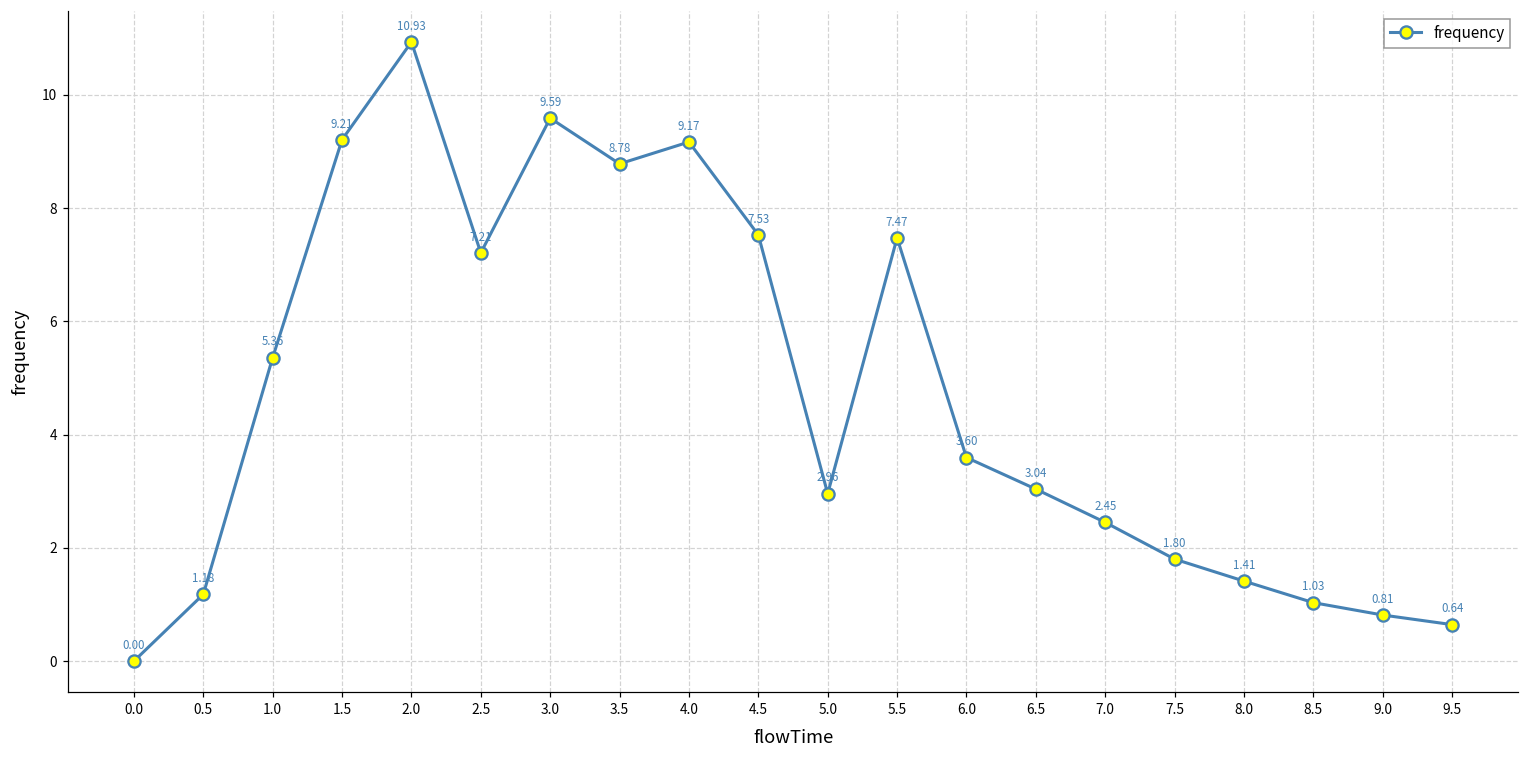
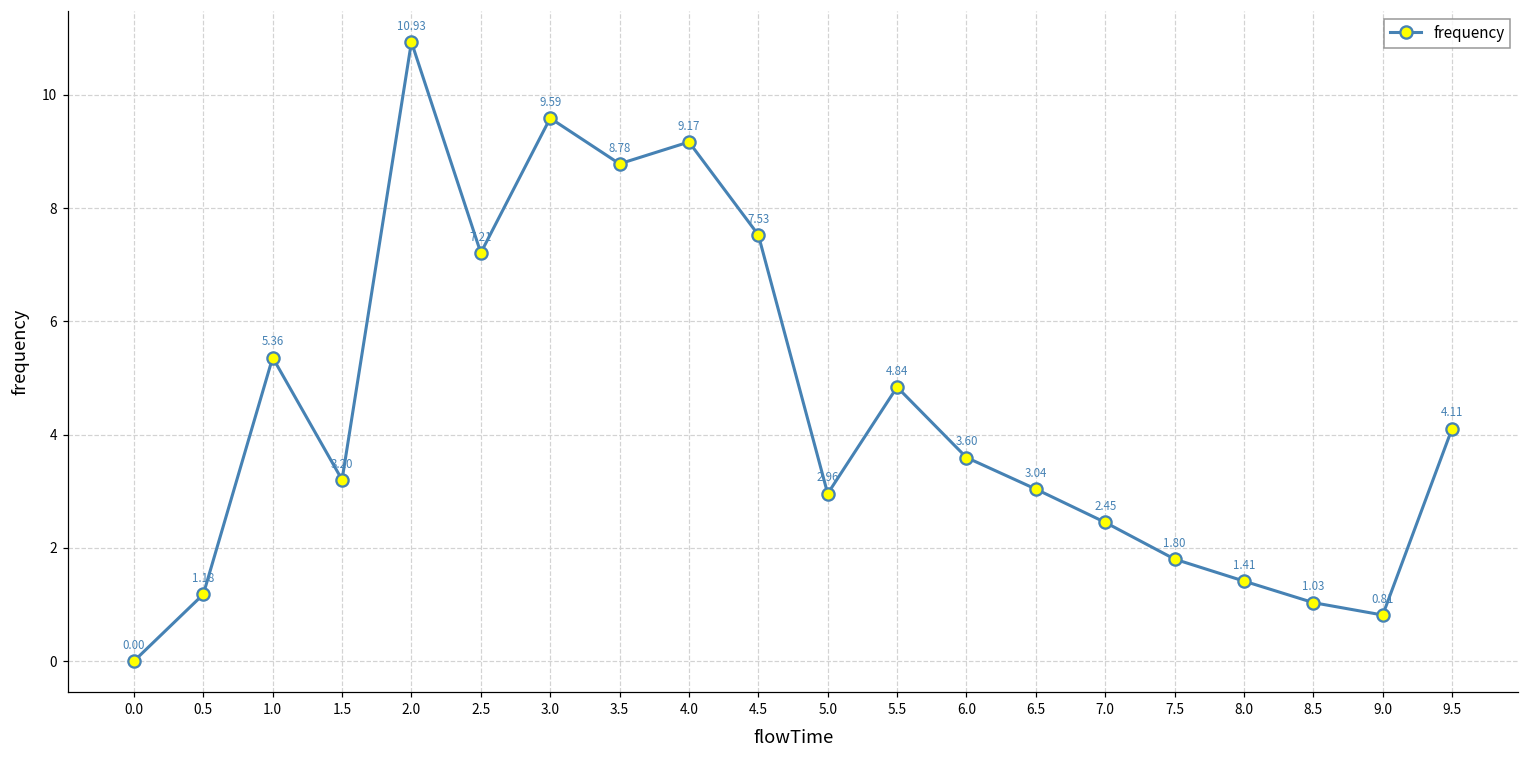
  {
    "0.0": 0.00,
    "0.5": 1.18,
    "1.0": 5.36,
-   "1.5": 9.21,
+   "1.5": 3.20,
    "2.0": 10.93,
    "2.5": 7.21,
    "3.0": 9.59,
    "3.5": 8.78,
    "4.0": 9.17,
    "4.5": 7.53,
    "5.0": 2.96,
-   "5.5": 7.47,
+   "5.5": 4.84,
    "6.0": 3.60,
    "6.5": 3.04,
    "7.0": 2.45,
    "7.5": 1.80,
    "8.0": 1.41,
    "8.5": 1.03,
    "9.0": 0.81,
-   "9.5": 0.64
+   "9.5": 4.11
  }
